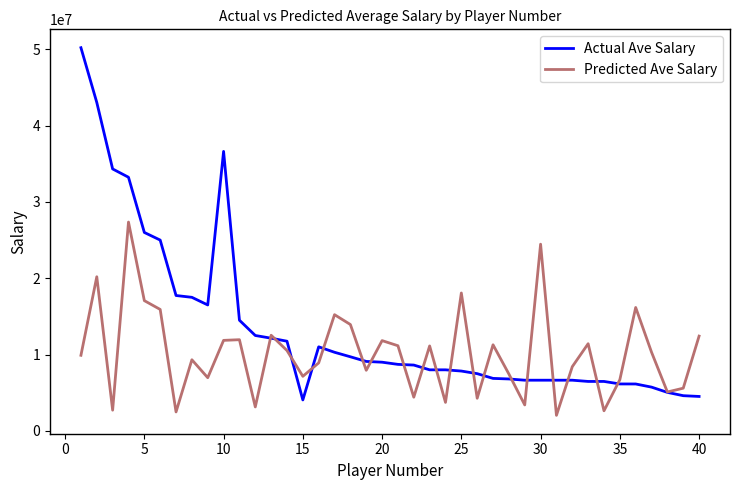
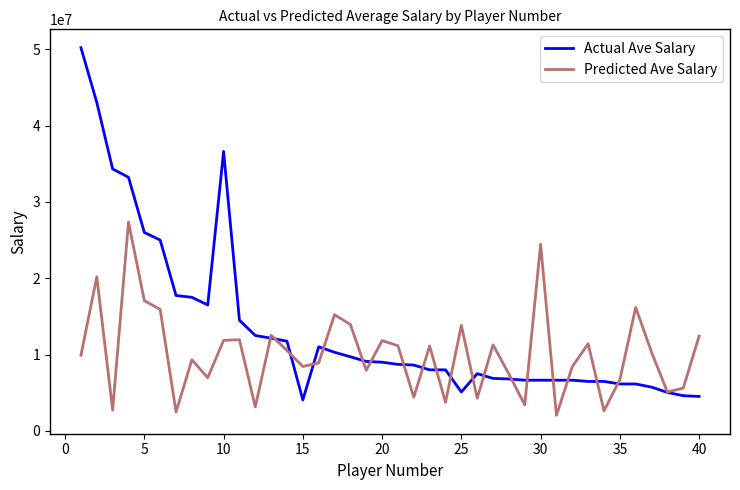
  {
    "Actual Ave Salary": {
      "5": 26000000,
      "10": 37000000,
      "15": 4000000,
      "20": 9000000,
-     "25": 8000000,
+     "25": 5000000,
      "30": 7000000,
      "35": 6000000,
      "40": 5000000
    },
    "Predicted Ave Salary": {
      "5": 17000000,
      "10": 12000000,
-     "15": 7000000,
+     "15": 8000000,
      "20": 12000000,
-     "25": 18000000,
+     "25": 14000000,
      "30": 24000000,
      "35": 7000000,
      "40": 12000000
    }
  }
